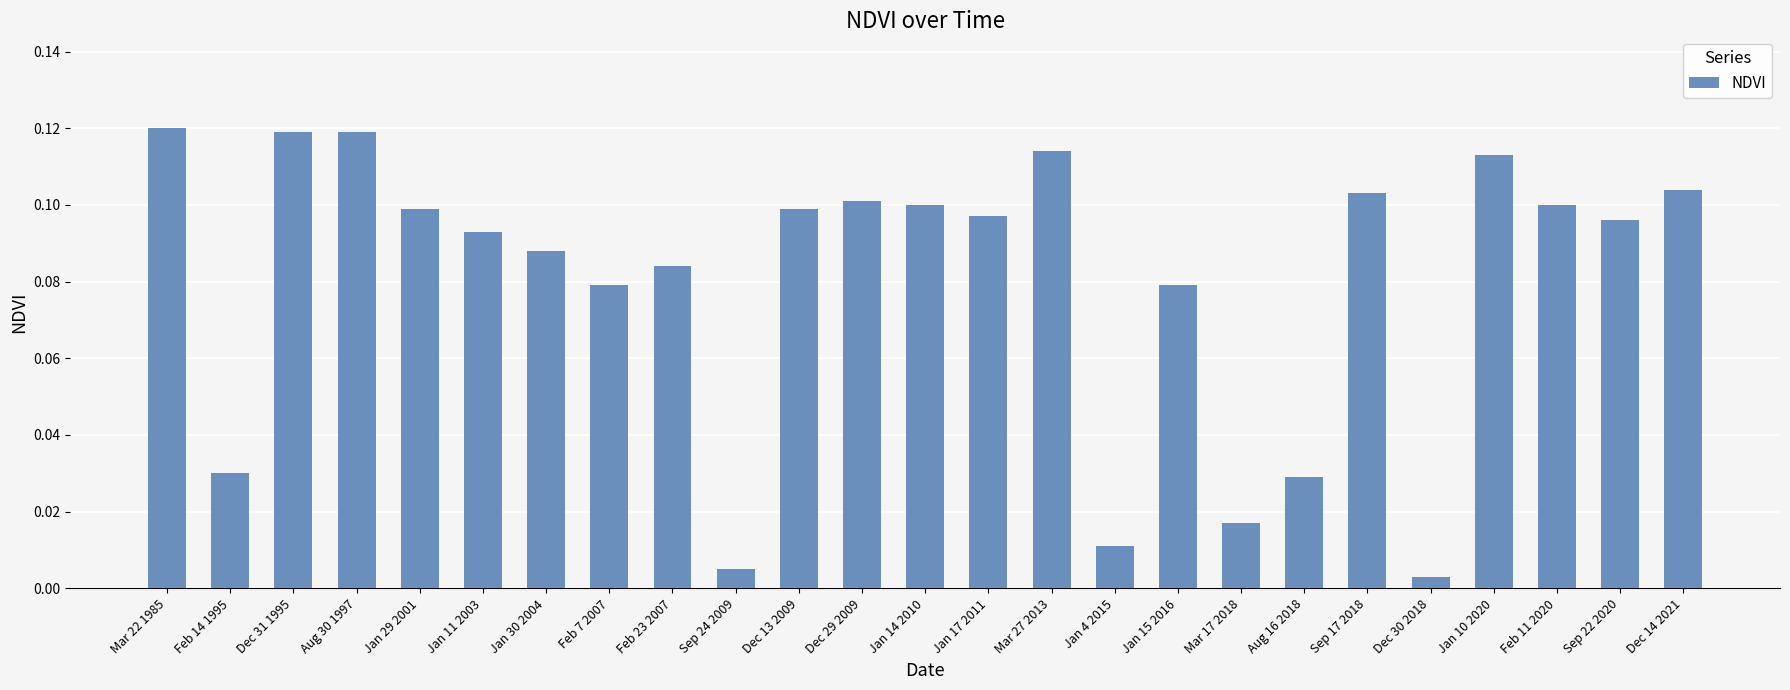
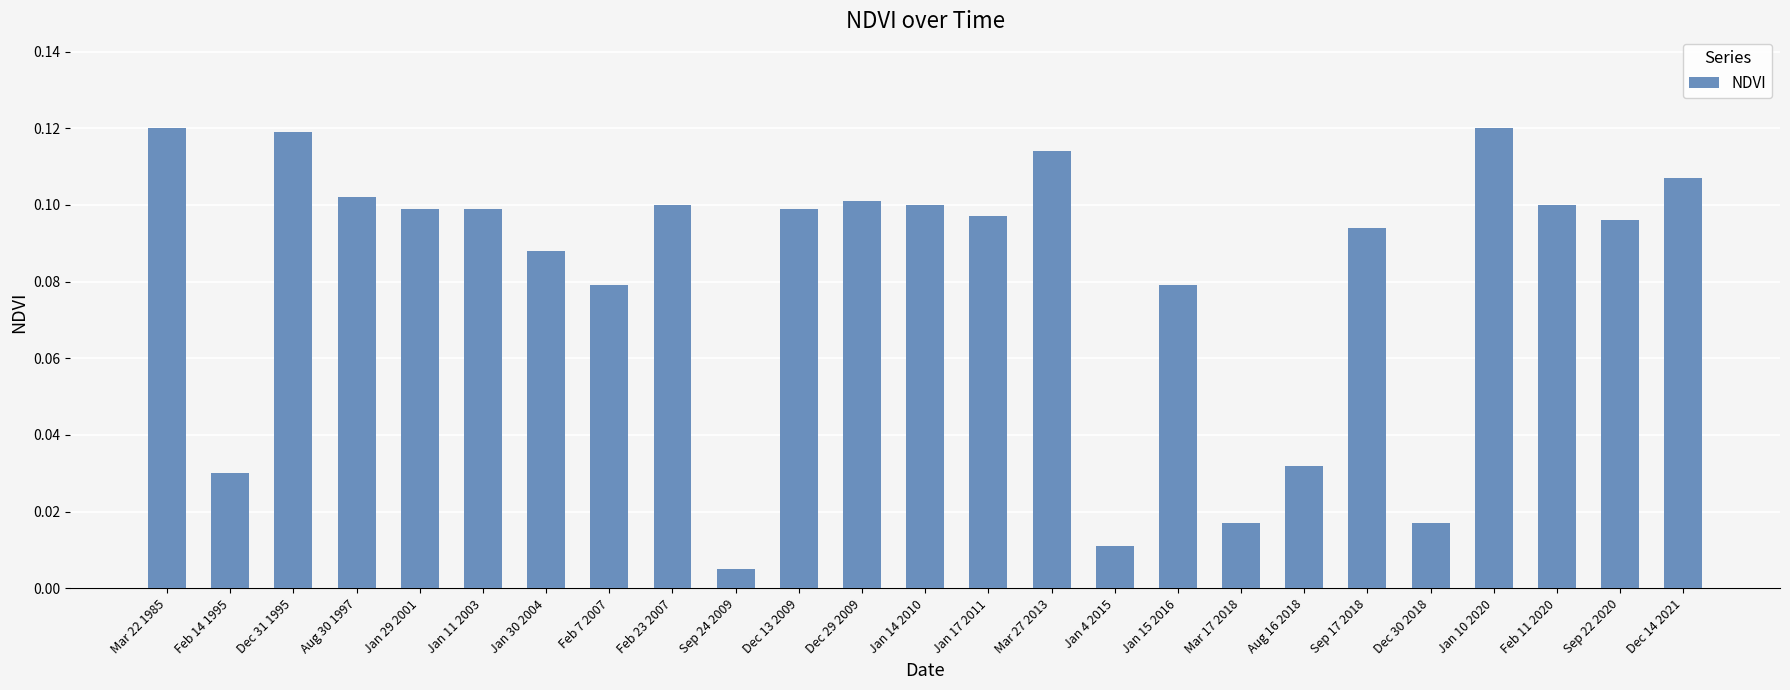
  {
    "Mar 22 1985": 0.120,
    "Feb 14 1995": 0.030,
    "Dec 31 1995": 0.119,
-   "Aug 30 1997": 0.119,
+   "Aug 30 1997": 0.102,
    "Jan 29 2001": 0.099,
-   "Jan 11 2003": 0.093,
+   "Jan 11 2003": 0.099,
    "Jan 30 2004": 0.088,
    "Feb 7 2007": 0.079,
-   "Feb 23 2007": 0.084,
+   "Feb 23 2007": 0.100,
    "Sep 24 2009": 0.005,
    "Dec 13 2009": 0.099,
    "Dec 29 2009": 0.101,
    "Jan 14 2010": 0.100,
    "Jan 17 2011": 0.097,
    "Mar 27 2013": 0.114,
    "Jan 4 2015": 0.011,
    "Jan 15 2016": 0.079,
    "Mar 17 2018": 0.017,
-   "Aug 16 2018": 0.029,
-   "Sep 17 2018": 0.103,
-   "Dec 30 2018": 0.003,
-   "Jan 10 2020": 0.113,
+   "Aug 16 2018": 0.032,
+   "Sep 17 2018": 0.094,
+   "Dec 30 2018": 0.017,
+   "Jan 10 2020": 0.120,
    "Feb 11 2020": 0.100,
    "Sep 22 2020": 0.096,
-   "Dec 14 2021": 0.104
+   "Dec 14 2021": 0.107
  }
